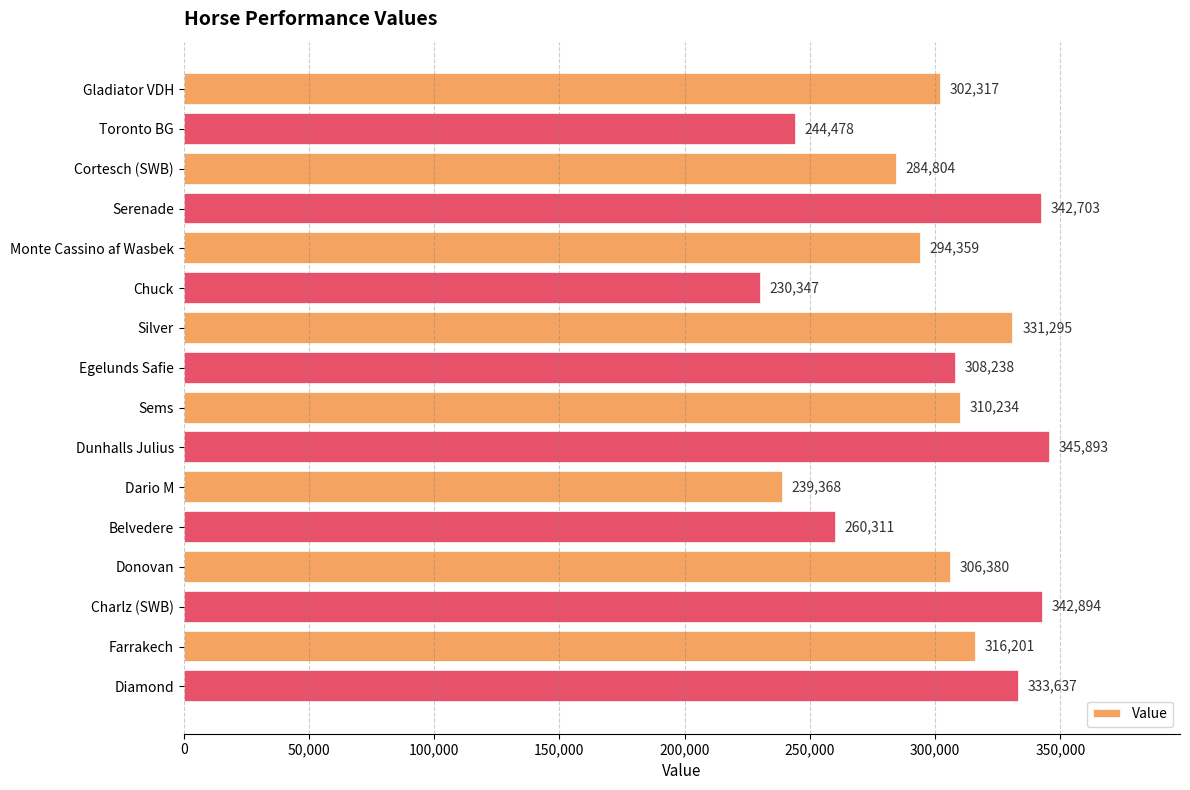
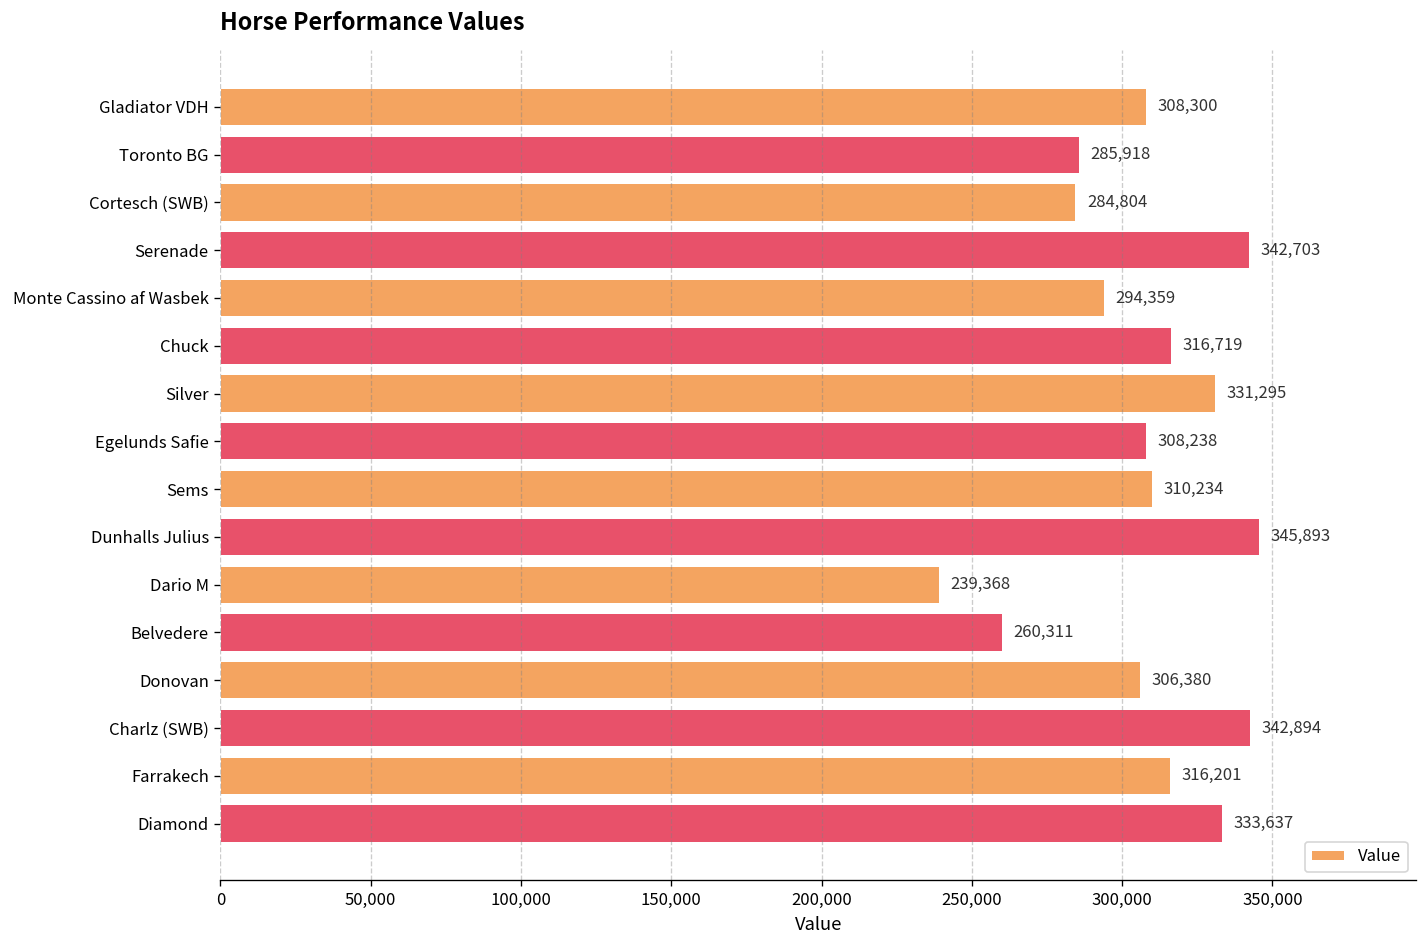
  {
-   "Gladiator VDH": "302,317",
-   "Toronto BG": "244,478",
+   "Gladiator VDH": "308,300",
+   "Toronto BG": "285,918",
    "Cortesch (SWB)": "284,804",
    "Serenade": "342,703",
    "Monte Cassino af Wasbek": "294,359",
-   "Chuck": "230,347",
+   "Chuck": "316,719",
    "Silver": "331,295",
    "Egelunds Safie": "308,238",
    "Sems": "310,234",
    "Dunhalls Julius": "345,893",
    "Dario M": "239,368",
    "Belvedere": "260,311",
    "Donovan": "306,380",
    "Charlz (SWB)": "342,894",
    "Farrakech": "316,201",
    "Diamond": "333,637"
  }
